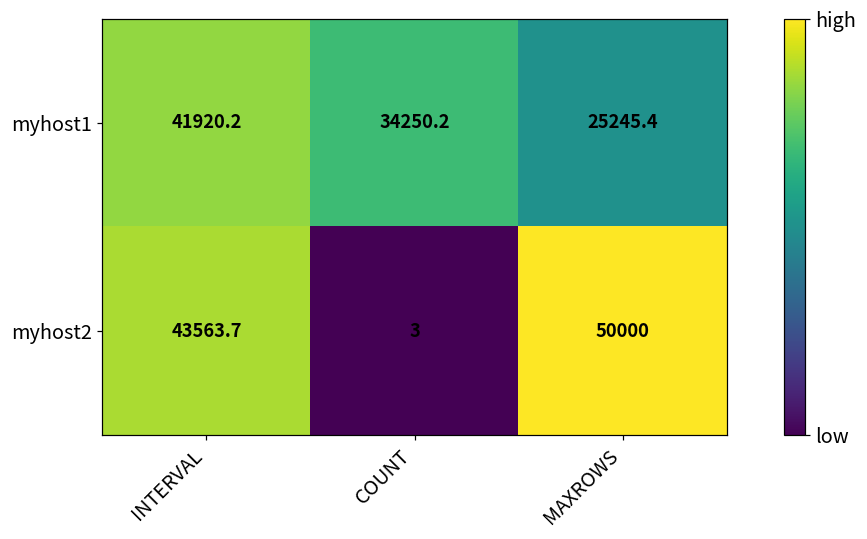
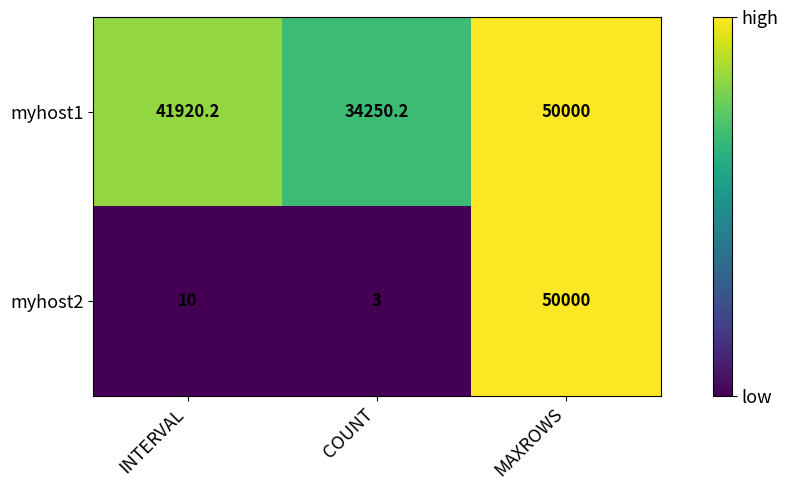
  {
    "myhost1": {
      "INTERVAL": 41920.2,
      "COUNT": 34250.2,
-     "MAXROWS": 25245.4
+     "MAXROWS": 50000
    },
    "myhost2": {
-     "INTERVAL": 43563.7,
+     "INTERVAL": 10,
      "COUNT": 3,
      "MAXROWS": 50000
    }
  }
